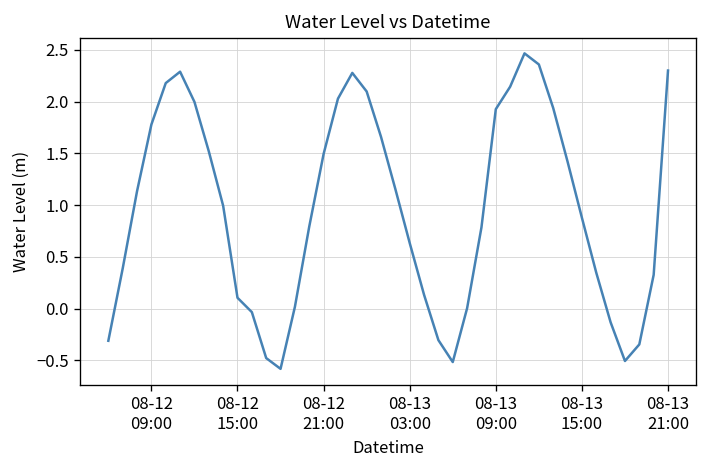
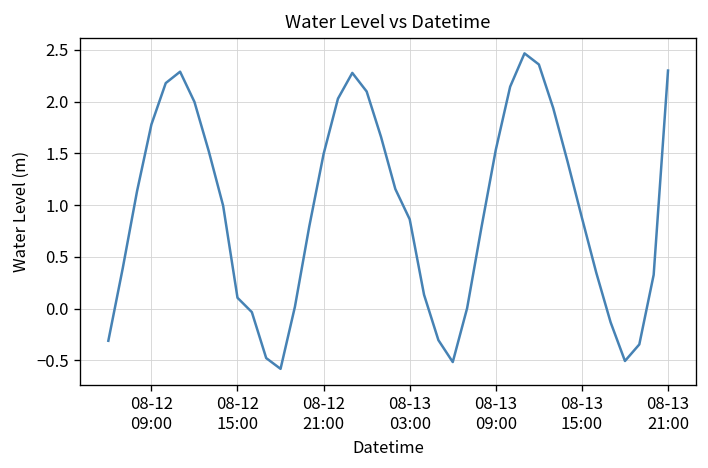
  {
    "08-12 09:00": 1.8,
    "08-12 15:00": 0.1,
    "08-12 21:00": 1.5,
-   "08-13 03:00": 0.6,
-   "08-13 09:00": 1.9,
+   "08-13 03:00": 0.9,
+   "08-13 09:00": 1.5,
    "08-13 15:00": 0.9,
    "08-13 21:00": 2.3
  }
